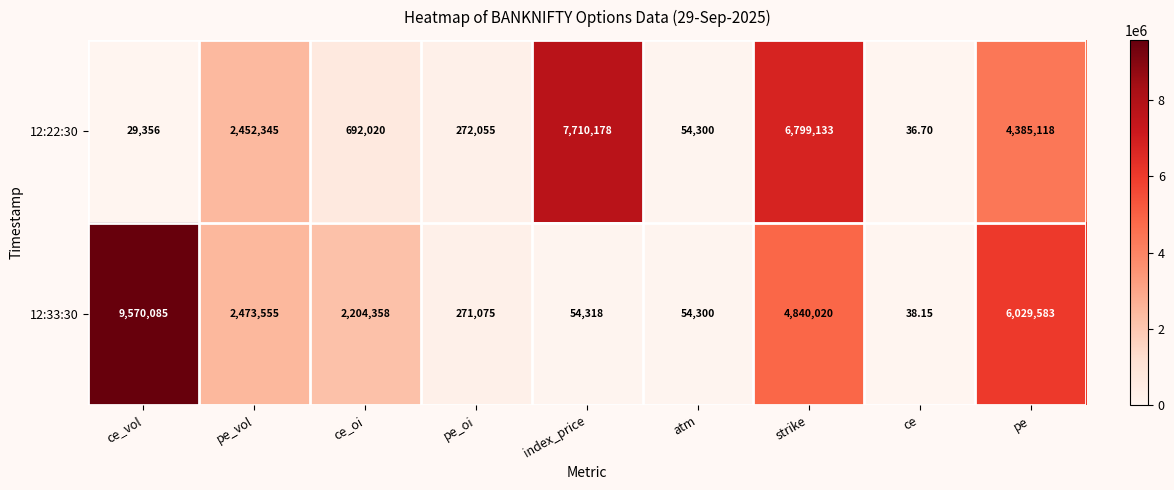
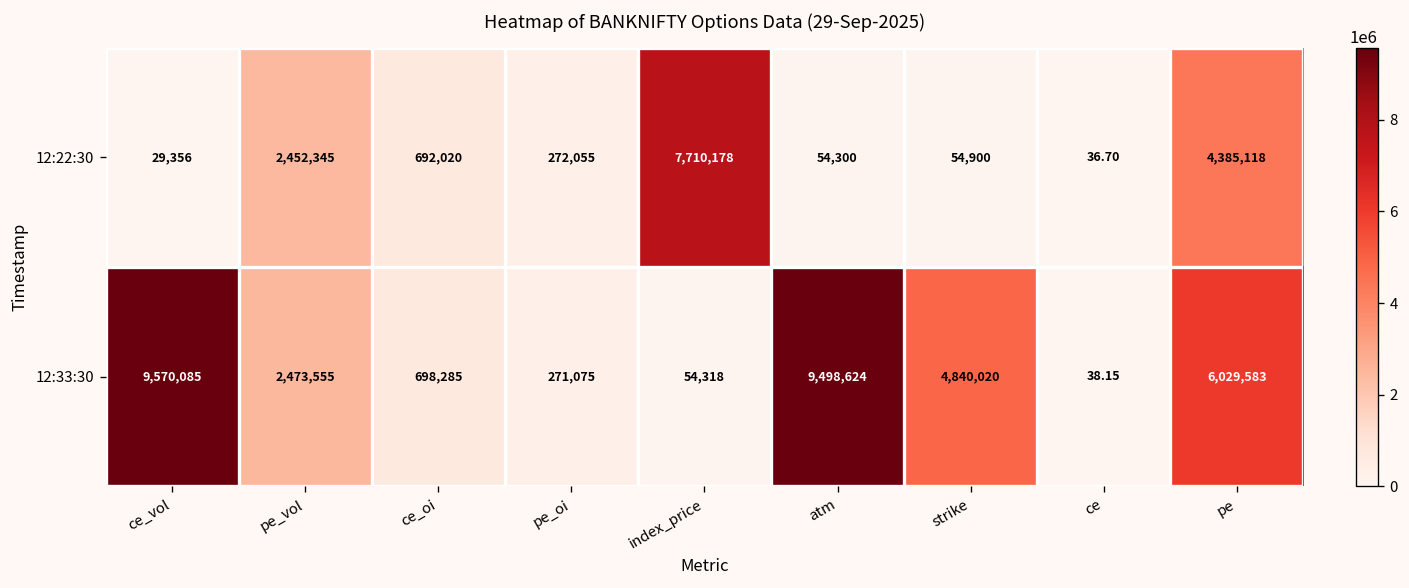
  {
    "12:22:30": {
      "ce_vol": "29,356",
      "pe_vol": "2,452,345",
      "ce_oi": "692,020",
      "pe_oi": "272,055",
      "index_price": "7,710,178",
      "atm": "54,300",
-     "strike": "6,799,133",
+     "strike": "54,900",
      "ce": "36.70",
      "pe": "4,385,118"
    },
    "12:33:30": {
      "ce_vol": "9,570,085",
      "pe_vol": "2,473,555",
-     "ce_oi": "2,204,358",
+     "ce_oi": "698,285",
      "pe_oi": "271,075",
      "index_price": "54,318",
-     "atm": "54,300",
+     "atm": "9,498,624",
      "strike": "4,840,020",
      "ce": "38.15",
      "pe": "6,029,583"
    }
  }
